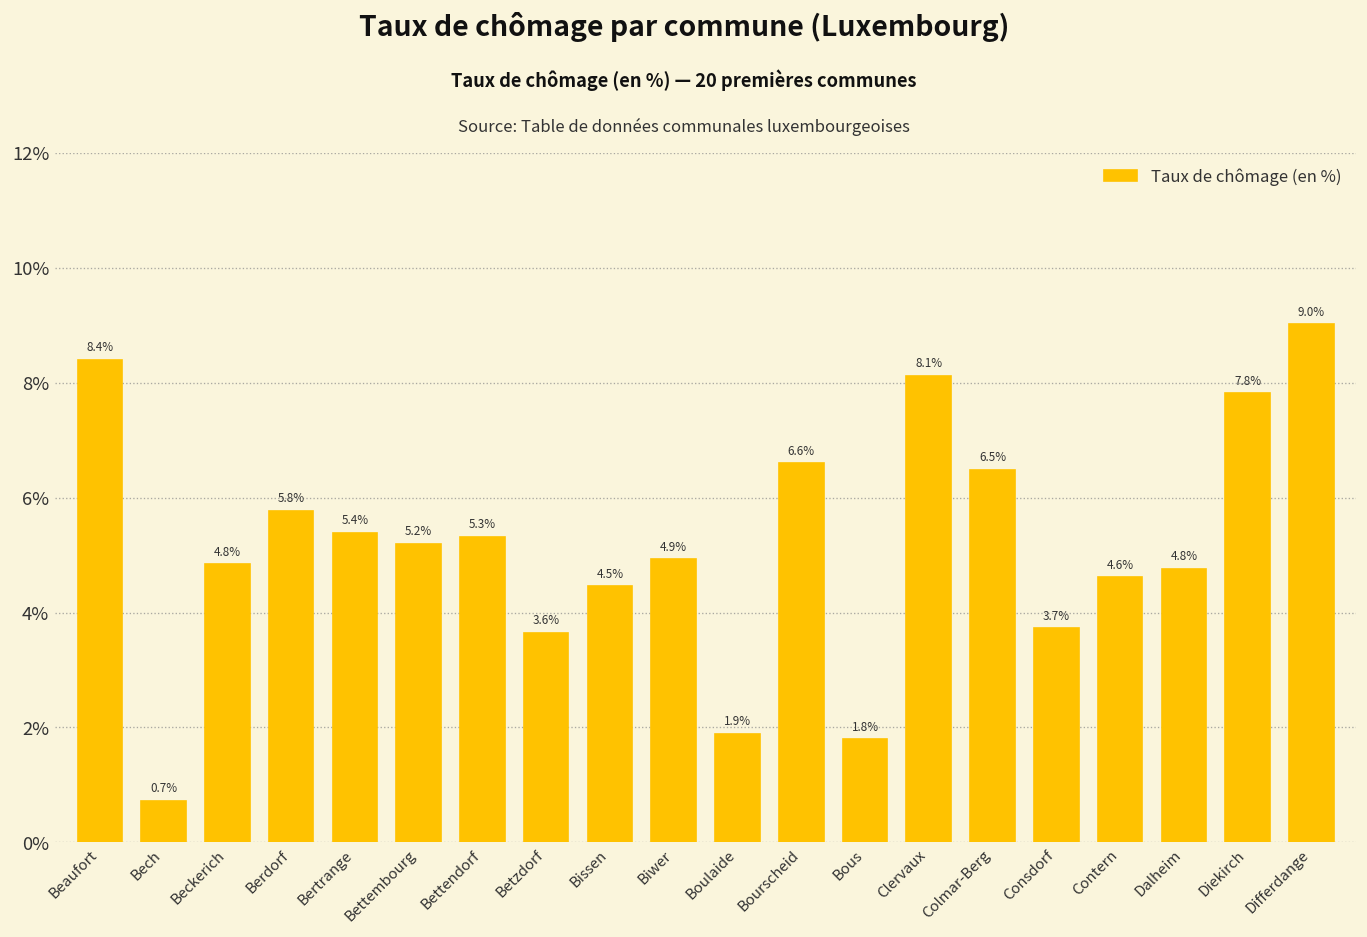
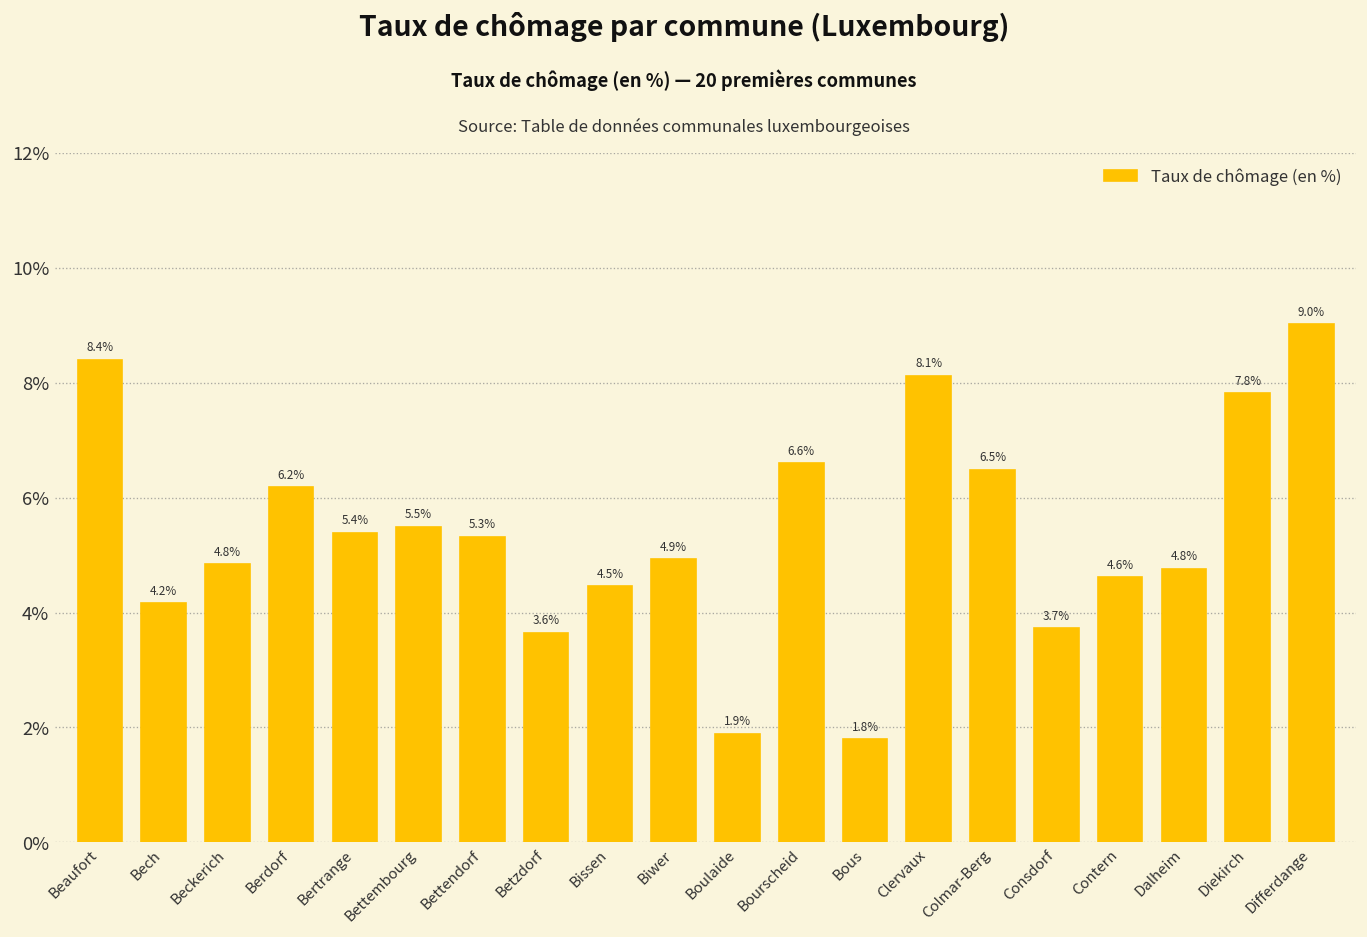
  {
    "Beaufort": "8.4%",
-   "Bech": "0.7%",
+   "Bech": "4.2%",
    "Beckerich": "4.8%",
-   "Berdorf": "5.8%",
+   "Berdorf": "6.2%",
    "Bertrange": "5.4%",
-   "Bettembourg": "5.2%",
+   "Bettembourg": "5.5%",
    "Bettendorf": "5.3%",
    "Betzdorf": "3.6%",
    "Bissen": "4.5%",
    "Biwer": "4.9%",
    "Boulaide": "1.9%",
    "Bourscheid": "6.6%",
    "Bous": "1.8%",
    "Clervaux": "8.1%",
    "Colmar-Berg": "6.5%",
    "Consdorf": "3.7%",
    "Contern": "4.6%",
    "Dalheim": "4.8%",
    "Diekirch": "7.8%",
    "Differdange": "9.0%"
  }
